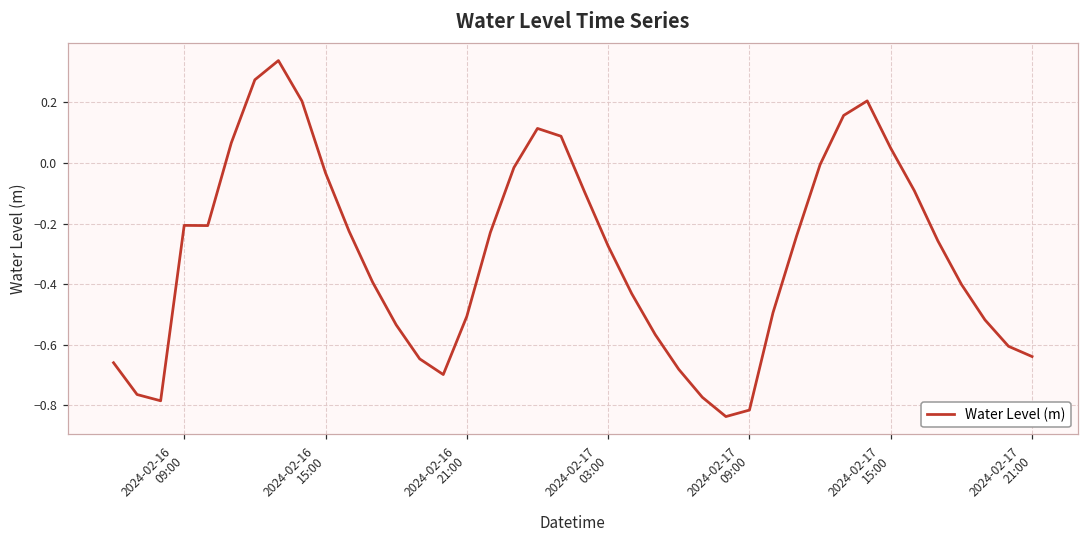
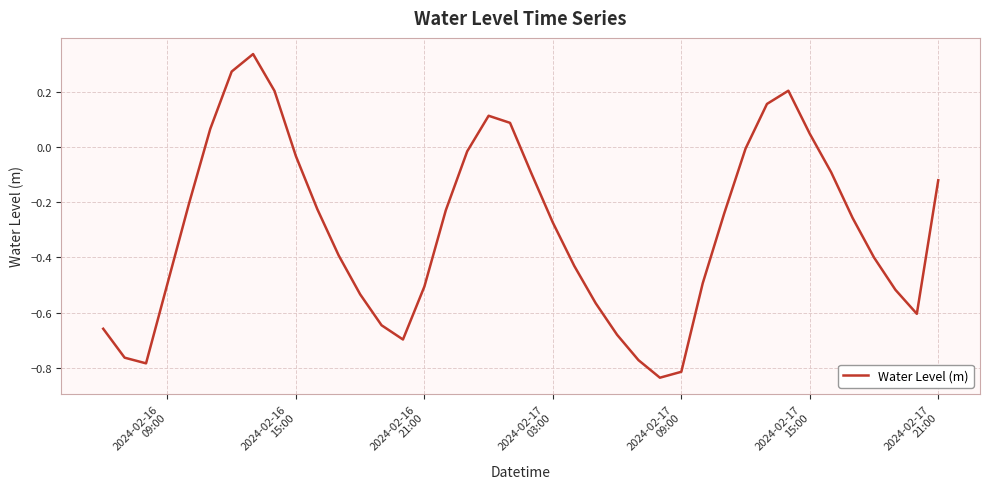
  {
-   "2024-02-16 09:00": -0.21,
+   "2024-02-16 09:00": -0.50,
    "2024-02-16 15:00": -0.03,
    "2024-02-16 21:00": -0.51,
    "2024-02-17 03:00": -0.27,
    "2024-02-17 09:00": -0.82,
    "2024-02-17 15:00": 0.05,
-   "2024-02-17 21:00": -0.64
+   "2024-02-17 21:00": -0.12
  }
